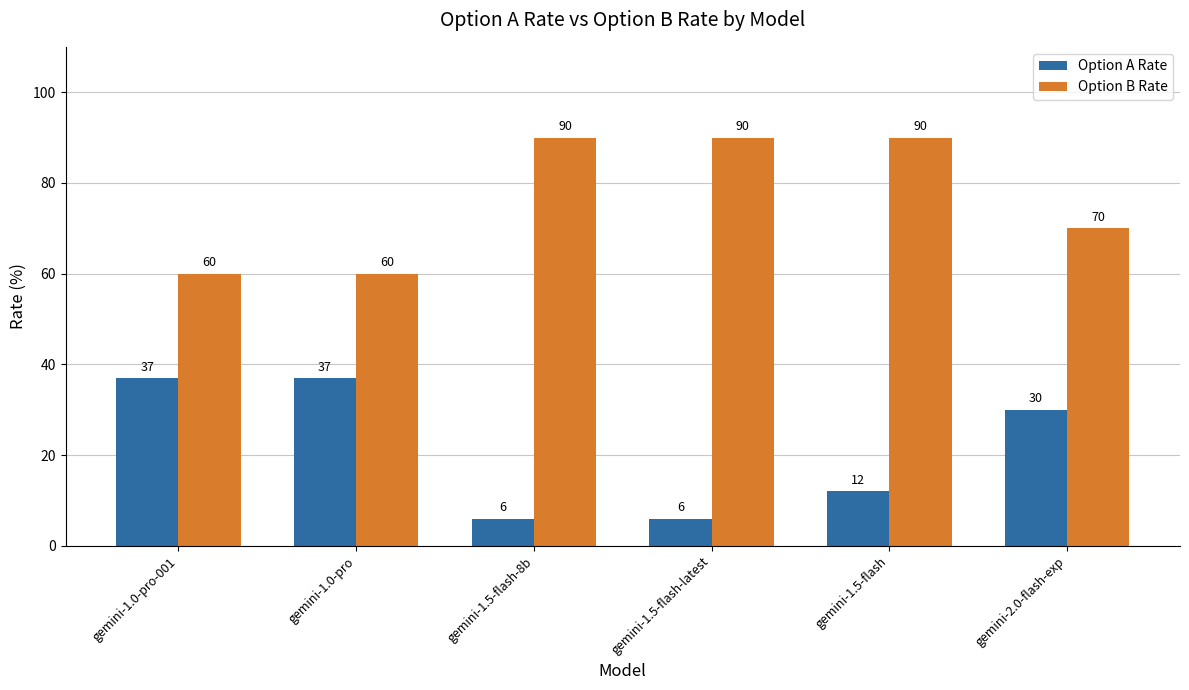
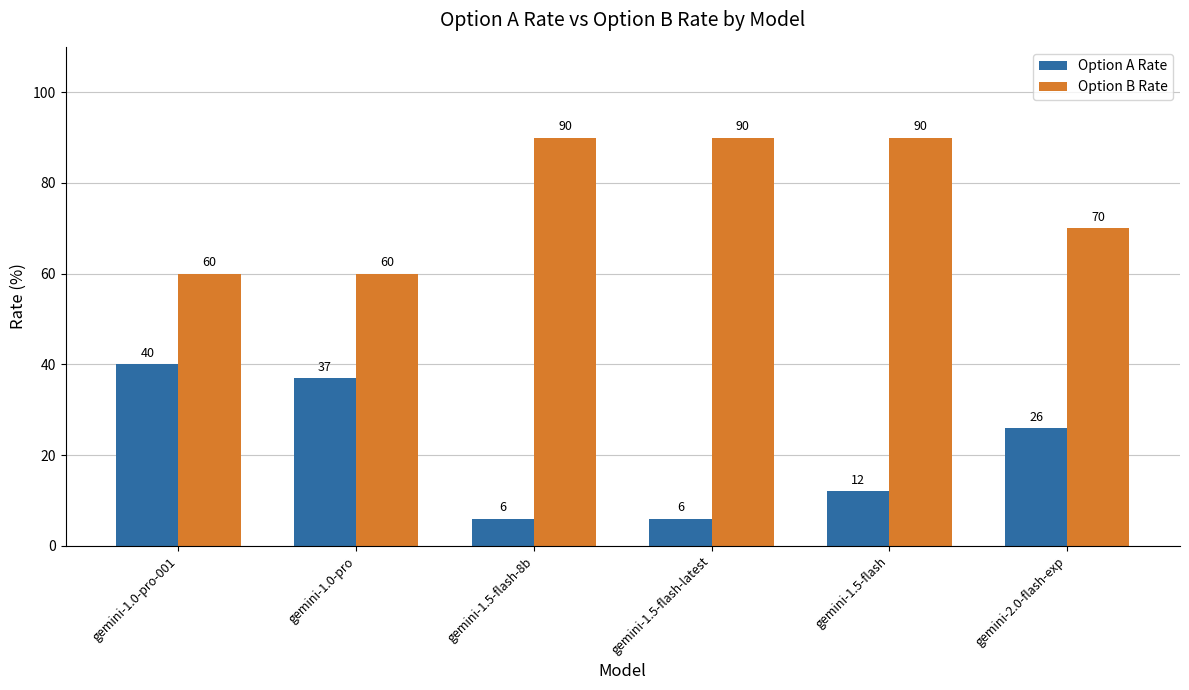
  {
    "Option A Rate": {
-     "gemini-1.0-pro-001": 37,
+     "gemini-1.0-pro-001": 40,
      "gemini-1.0-pro": 37,
      "gemini-1.5-flash-8b": 6,
      "gemini-1.5-flash-latest": 6,
      "gemini-1.5-flash": 12,
-     "gemini-2.0-flash-exp": 30
+     "gemini-2.0-flash-exp": 26
    },
    "Option B Rate": {
      "gemini-1.0-pro-001": 60,
      "gemini-1.0-pro": 60,
      "gemini-1.5-flash-8b": 90,
      "gemini-1.5-flash-latest": 90,
      "gemini-1.5-flash": 90,
      "gemini-2.0-flash-exp": 70
    }
  }
